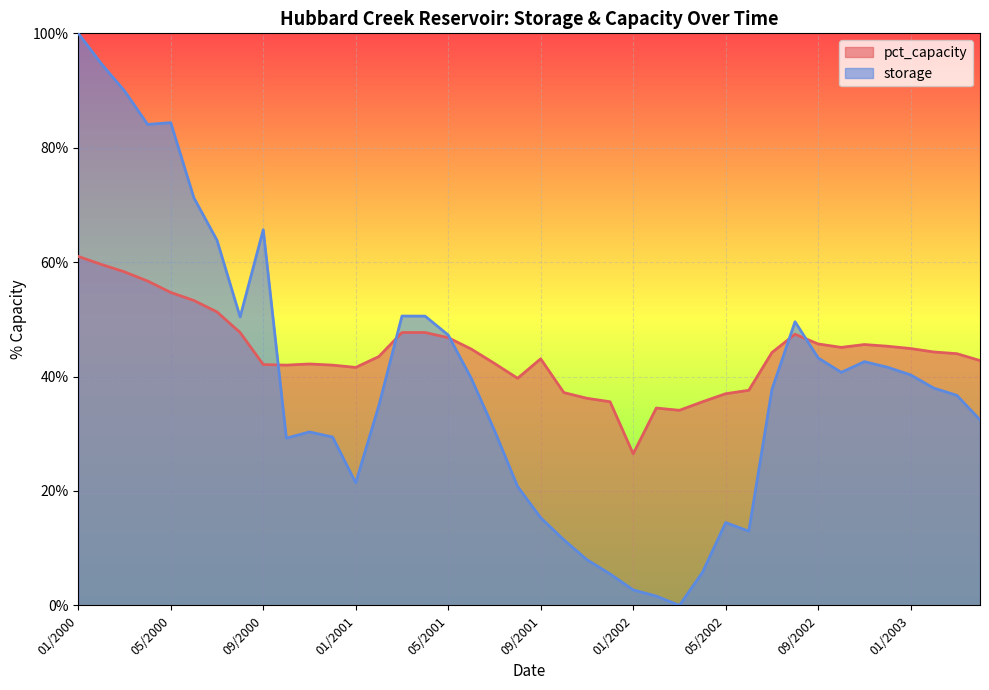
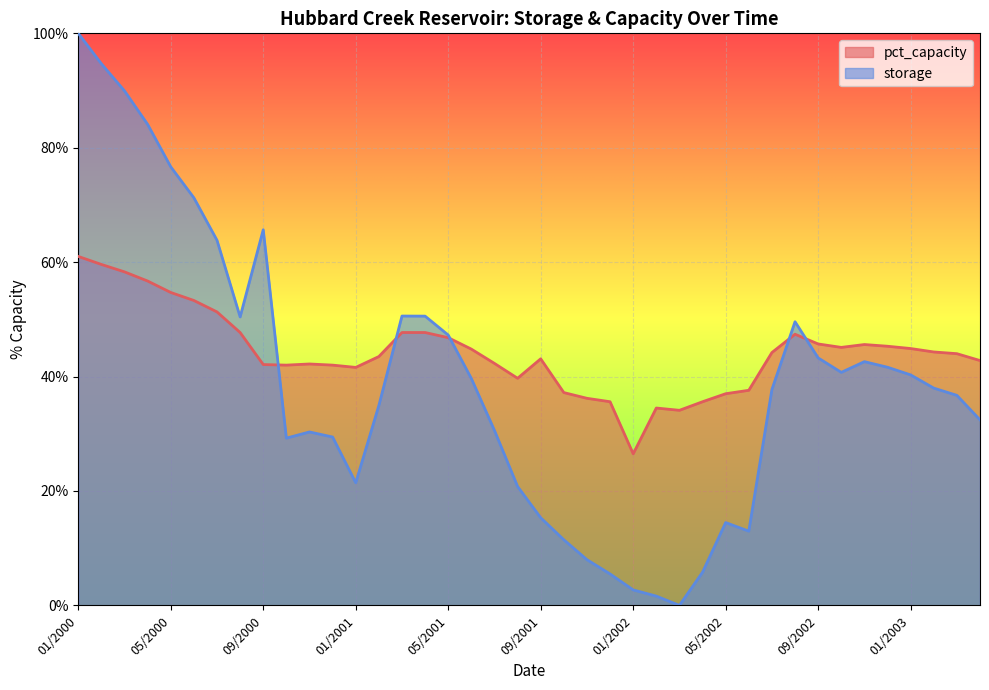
  {
    "pct_capacity": {
      "01/2000": "61%",
      "05/2000": "55%",
      "09/2000": "42%",
      "01/2001": "42%",
      "05/2001": "47%",
      "09/2001": "43%",
      "01/2002": "27%",
      "05/2002": "37%",
      "09/2002": "46%",
      "01/2003": "45%"
    },
    "storage": {
      "01/2000": "100%",
-     "05/2000": "84%",
+     "05/2000": "77%",
      "09/2000": "66%",
      "01/2001": "21%",
      "05/2001": "47%",
      "09/2001": "15%",
      "01/2002": "3%",
      "05/2002": "14%",
      "09/2002": "43%",
      "01/2003": "40%"
    }
  }
